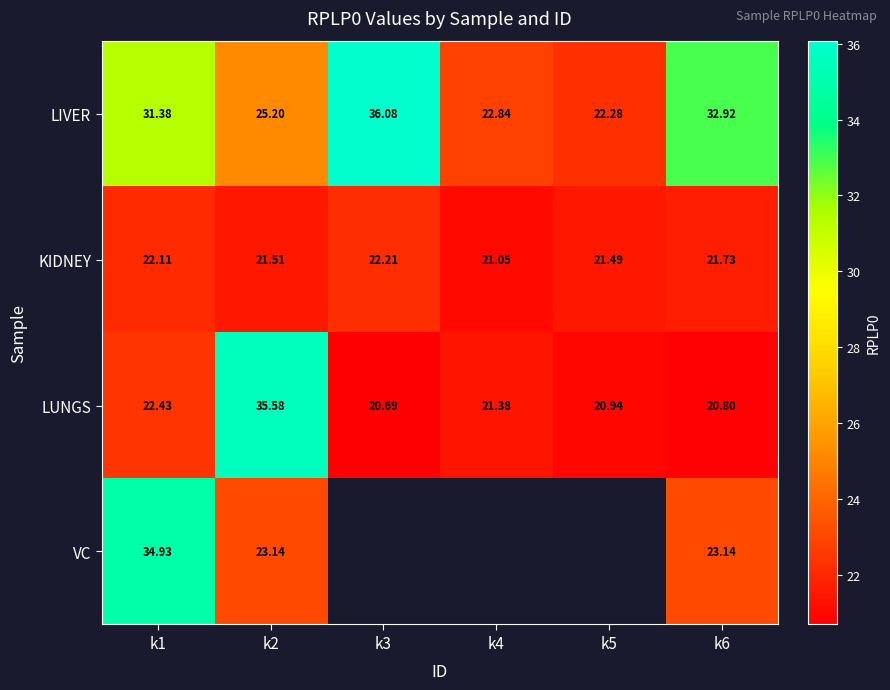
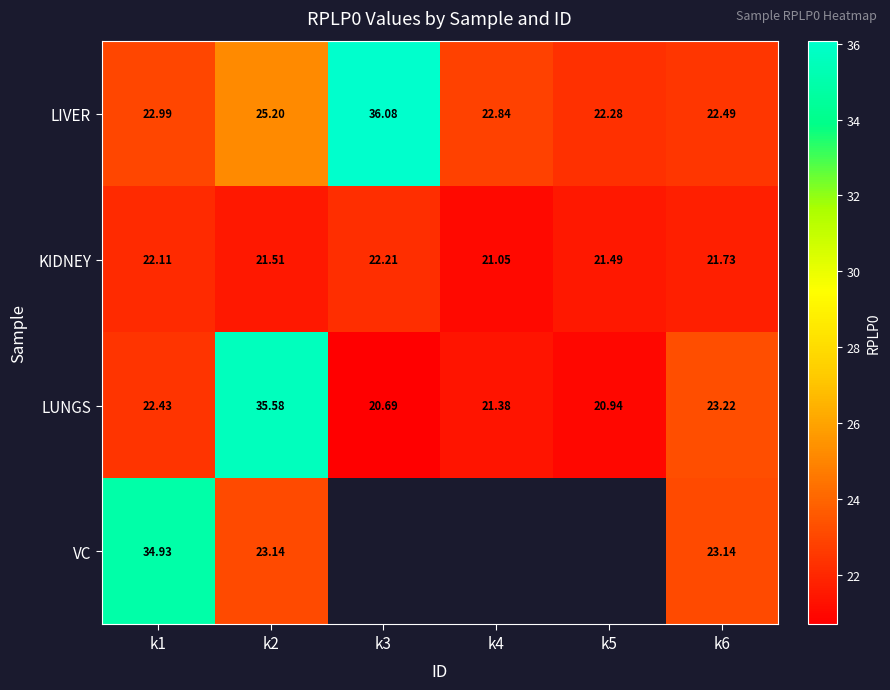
  {
    "LIVER": {
-     "k1": 31.38,
+     "k1": 22.99,
      "k2": 25.20,
      "k3": 36.08,
      "k4": 22.84,
      "k5": 22.28,
-     "k6": 32.92
+     "k6": 22.49
    },
    "KIDNEY": {
      "k1": 22.11,
      "k2": 21.51,
      "k3": 22.21,
      "k4": 21.05,
      "k5": 21.49,
      "k6": 21.73
    },
    "LUNGS": {
      "k1": 22.43,
      "k2": 35.58,
      "k3": 20.69,
      "k4": 21.38,
      "k5": 20.94,
-     "k6": 20.80
+     "k6": 23.22
    },
    "VC": {
      "k1": 34.93,
      "k2": 23.14,
      "k6": 23.14
    }
  }
